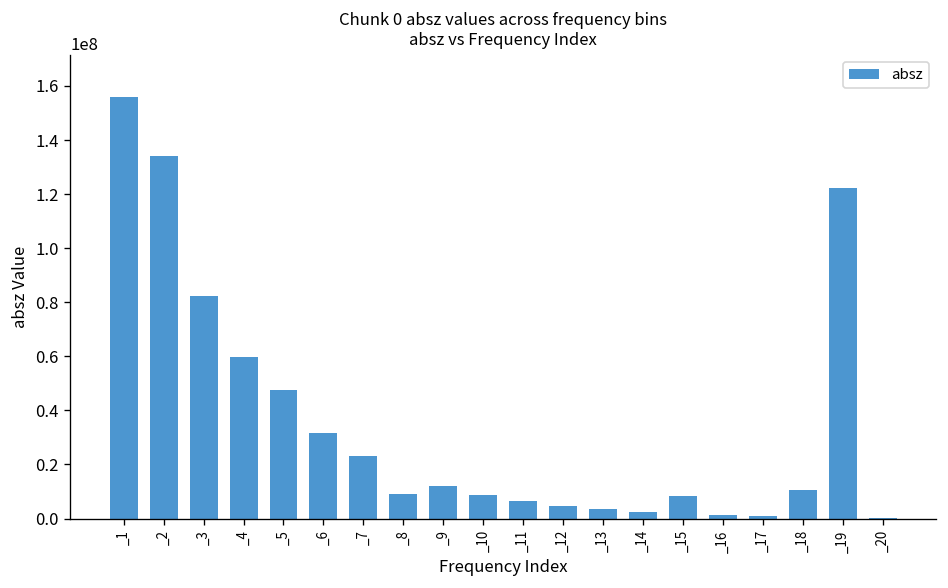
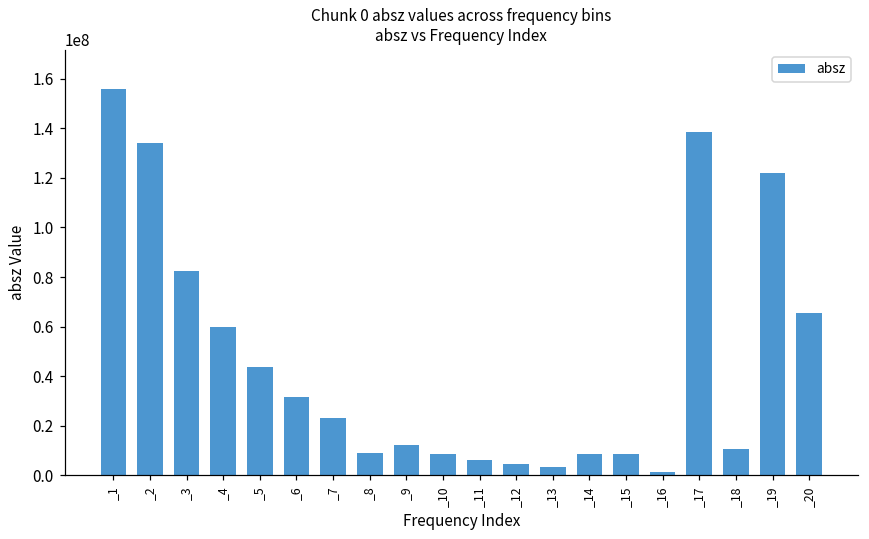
  {
    "_1": 156000000,
    "_2": 134000000,
    "_3": 82000000,
    "_4": 60000000,
-   "_5": 48000000,
+   "_5": 44000000,
    "_6": 32000000,
    "_7": 23000000,
    "_8": 9000000,
    "_9": 12000000,
    "_10": 9000000,
    "_11": 6000000,
    "_12": 5000000,
    "_13": 3000000,
-   "_14": 2000000,
+   "_14": 9000000,
    "_15": 8000000,
    "_16": 1000000,
-   "_17": 1000000,
+   "_17": 139000000,
    "_18": 11000000,
    "_19": 122000000,
-   "_20": 0
+   "_20": 65000000
  }
